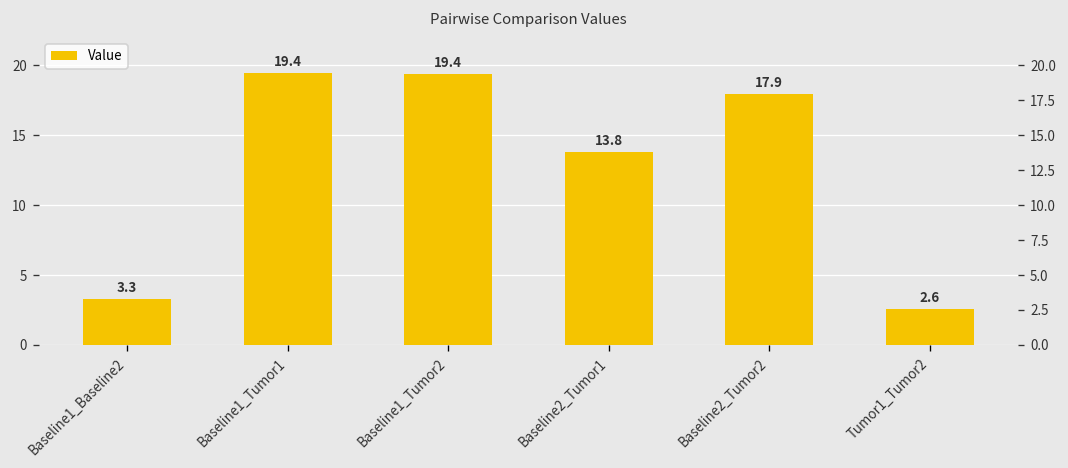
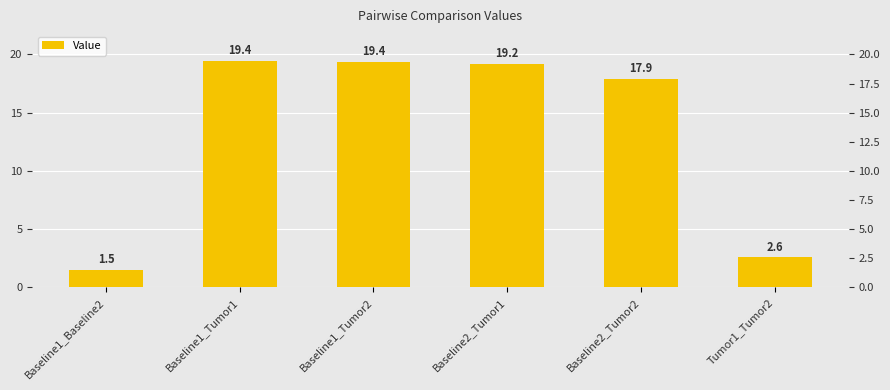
  {
-   "Baseline1_Baseline2": 3.3,
+   "Baseline1_Baseline2": 1.5,
    "Baseline1_Tumor1": 19.4,
    "Baseline1_Tumor2": 19.4,
-   "Baseline2_Tumor1": 13.8,
+   "Baseline2_Tumor1": 19.2,
    "Baseline2_Tumor2": 17.9,
    "Tumor1_Tumor2": 2.6
  }
